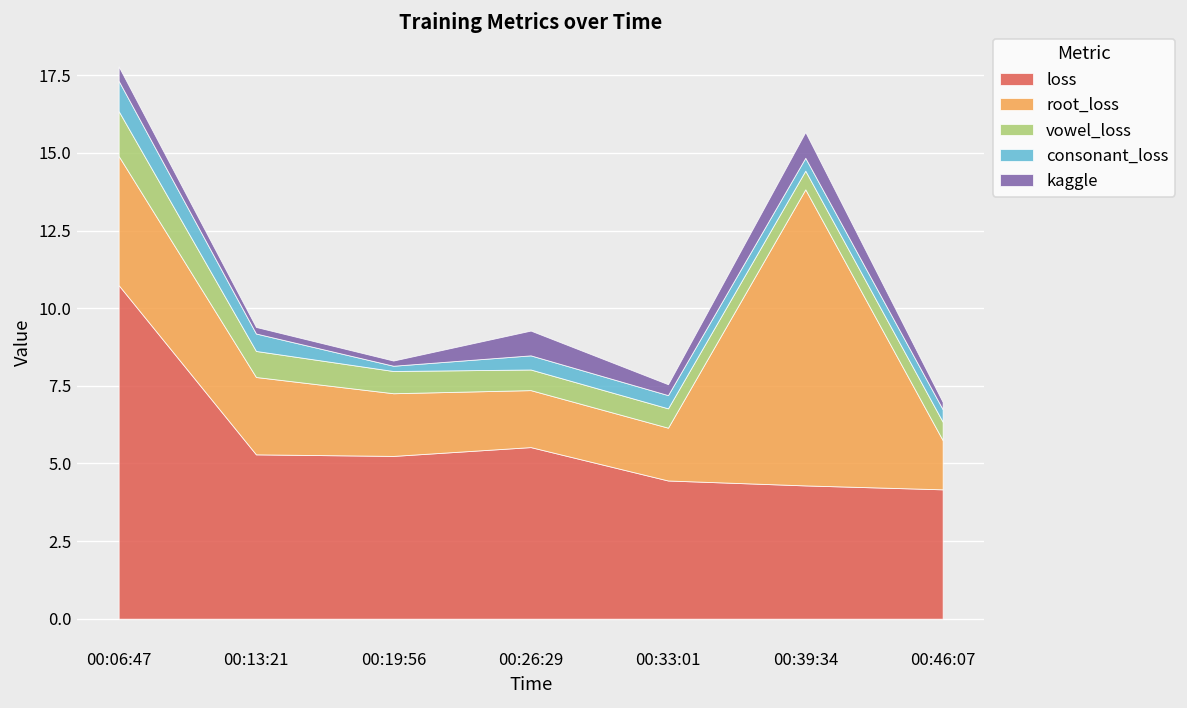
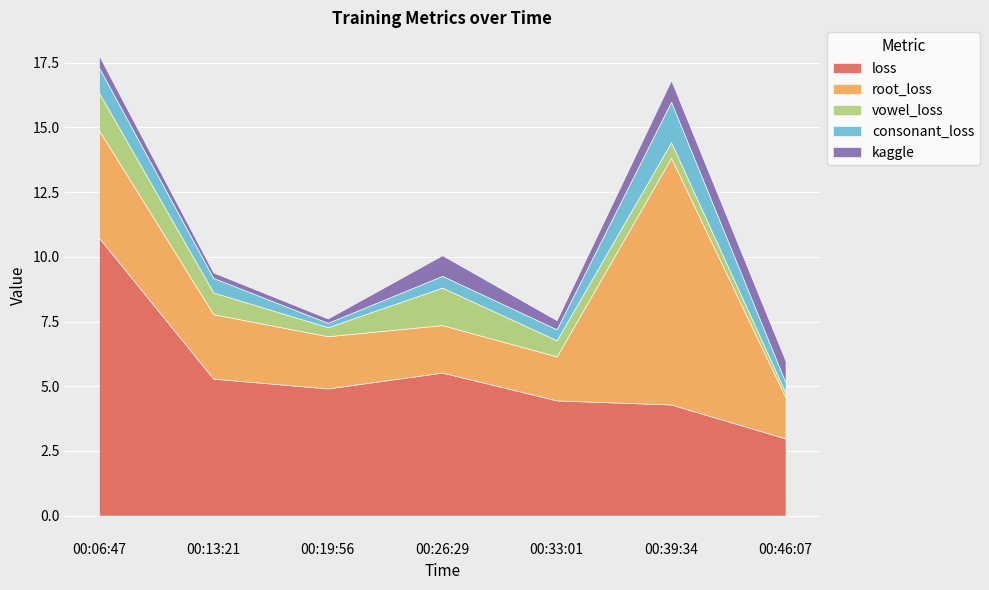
  {
    "loss": {
      "00:06:47": 10.7,
      "00:13:21": 5.3,
-     "00:19:56": 5.2,
+     "00:19:56": 4.9,
      "00:26:29": 5.5,
      "00:33:01": 4.5,
      "00:39:34": 4.3,
-     "00:46:07": 4.2
+     "00:46:07": 3.0
    },
    "root_loss": {
      "00:06:47": 4.2,
      "00:13:21": 2.5,
      "00:19:56": 2.0,
      "00:26:29": 1.8,
      "00:33:01": 1.7,
      "00:39:34": 9.5,
      "00:46:07": 1.6
    },
    "vowel_loss": {
      "00:06:47": 1.4,
      "00:13:21": 0.8,
-     "00:19:56": 0.7,
-     "00:26:29": 0.7,
+     "00:19:56": 0.3,
+     "00:26:29": 1.4,
      "00:33:01": 0.6,
      "00:39:34": 0.6,
-     "00:46:07": 0.6
+     "00:46:07": 0.2
    },
    "consonant_loss": {
      "00:06:47": 1.0,
      "00:13:21": 0.6,
      "00:19:56": 0.2,
      "00:26:29": 0.5,
      "00:33:01": 0.4,
-     "00:39:34": 0.4,
+     "00:39:34": 1.6,
      "00:46:07": 0.4
    },
    "kaggle": {
      "00:06:47": 0.5,
      "00:13:21": 0.2,
      "00:19:56": 0.2,
      "00:26:29": 0.8,
      "00:33:01": 0.4,
      "00:39:34": 0.8,
-     "00:46:07": 0.2
+     "00:46:07": 0.8
    }
  }
